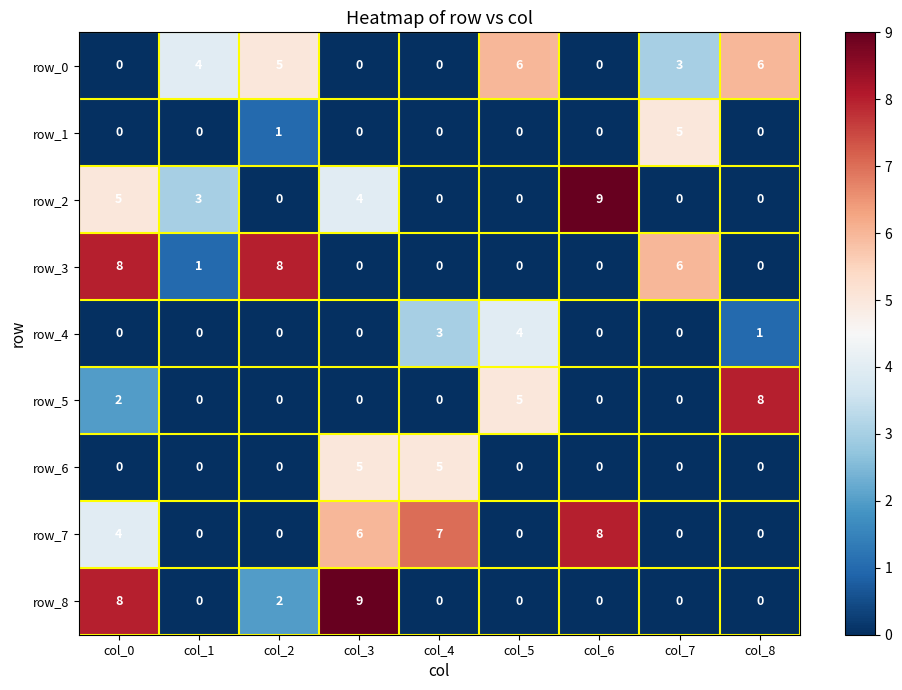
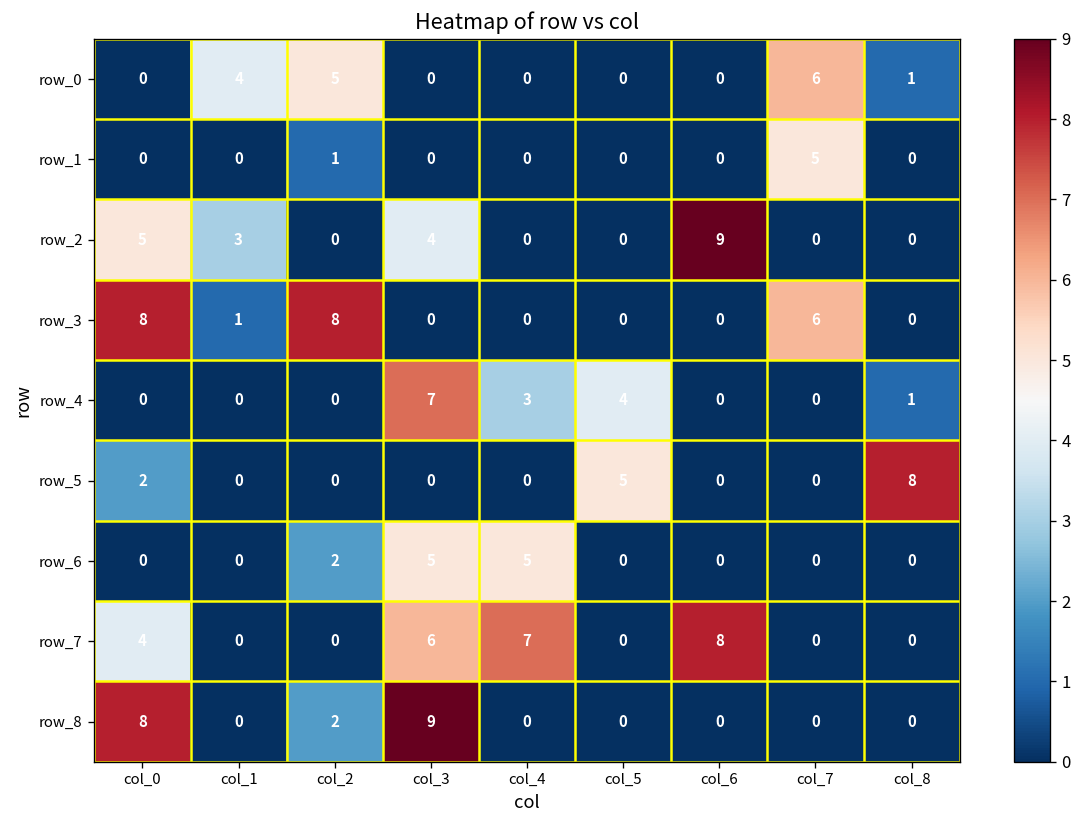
  {
    "row_0": {
      "col_0": 0,
      "col_3": 0,
      "col_4": 0,
-     "col_5": 6,
+     "col_5": 0,
      "col_6": 0,
-     "col_7": 3,
-     "col_8": 6
+     "col_7": 6,
+     "col_8": 1
    },
    "row_1": {
      "col_0": 0,
      "col_1": 0,
      "col_2": 1,
      "col_3": 0,
      "col_4": 0,
      "col_5": 0,
      "col_6": 0,
      "col_8": 0
    },
    "row_2": {
      "col_1": 3,
      "col_2": 0,
      "col_4": 0,
      "col_5": 0,
      "col_6": 9,
      "col_7": 0,
      "col_8": 0
    },
    "row_3": {
      "col_0": 8,
      "col_1": 1,
      "col_2": 8,
      "col_3": 0,
      "col_4": 0,
      "col_5": 0,
      "col_6": 0,
      "col_7": 6,
      "col_8": 0
    },
    "row_4": {
      "col_0": 0,
      "col_1": 0,
      "col_2": 0,
-     "col_3": 0,
+     "col_3": 7,
      "col_4": 3,
      "col_6": 0,
      "col_7": 0,
      "col_8": 1
    },
    "row_5": {
      "col_0": 2,
      "col_1": 0,
      "col_2": 0,
      "col_3": 0,
      "col_4": 0,
      "col_6": 0,
      "col_7": 0,
      "col_8": 8
    },
    "row_6": {
      "col_0": 0,
      "col_1": 0,
-     "col_2": 0,
+     "col_2": 2,
      "col_5": 0,
      "col_6": 0,
      "col_7": 0,
      "col_8": 0
    },
    "row_7": {
      "col_1": 0,
      "col_2": 0,
      "col_3": 6,
      "col_4": 7,
      "col_5": 0,
      "col_6": 8,
      "col_7": 0,
      "col_8": 0
    },
    "row_8": {
      "col_0": 8,
      "col_1": 0,
      "col_2": 2,
      "col_3": 9,
      "col_4": 0,
      "col_5": 0,
      "col_6": 0,
      "col_7": 0,
      "col_8": 0
    }
  }
